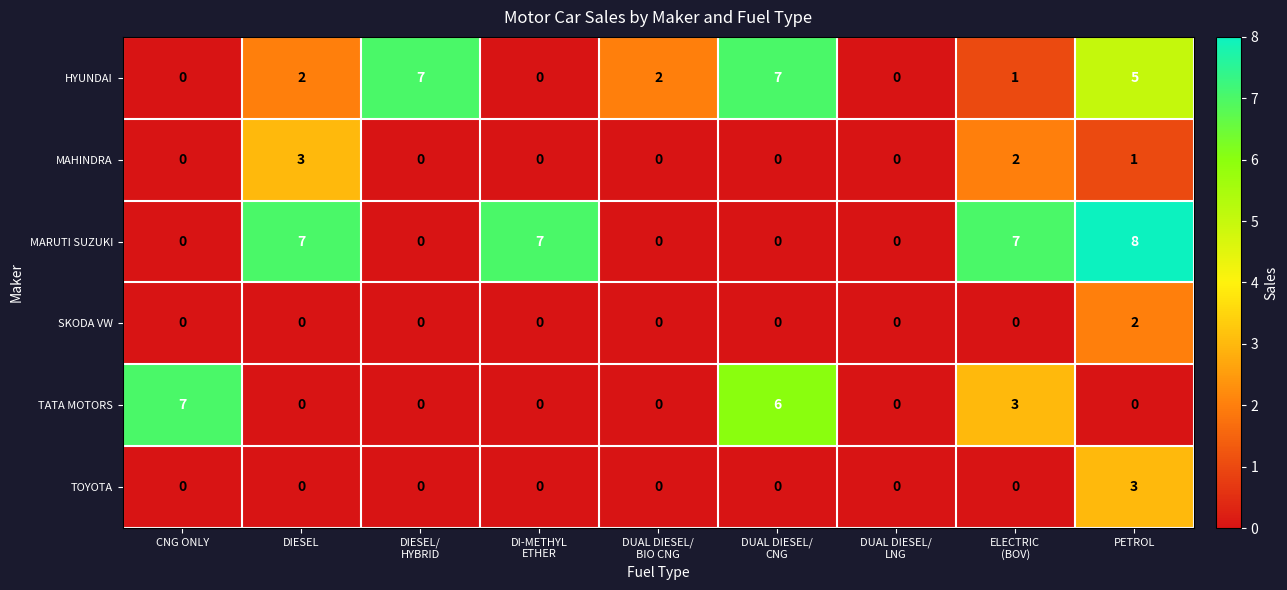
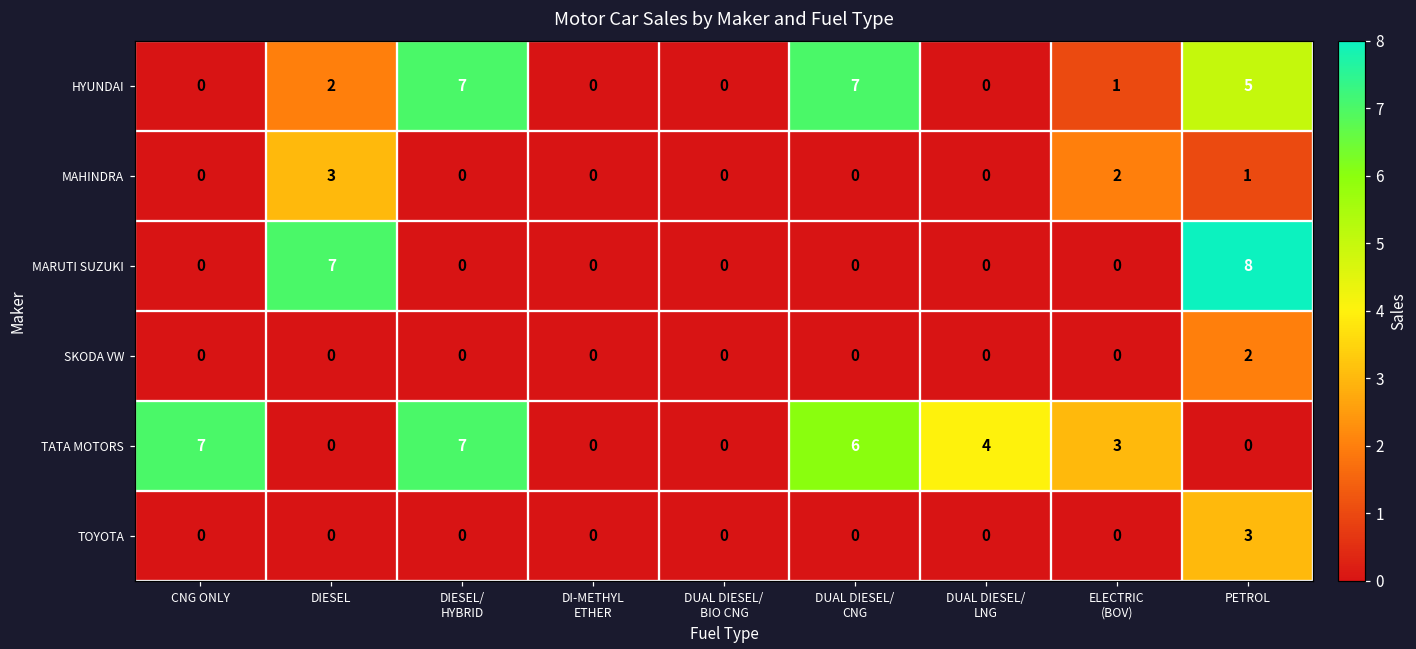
  {
    "HYUNDAI": {
      "CNG ONLY": 0,
      "DIESEL": 2,
      "DIESEL/ HYBRID": 7,
      "DI-METHYL ETHER": 0,
-     "DUAL DIESEL/ BIO CNG": 2,
+     "DUAL DIESEL/ BIO CNG": 0,
      "DUAL DIESEL/ CNG": 7,
      "DUAL DIESEL/ LNG": 0,
      "ELECTRIC (BOV)": 1,
      "PETROL": 5
    },
    "MAHINDRA": {
      "CNG ONLY": 0,
      "DIESEL": 3,
      "DIESEL/ HYBRID": 0,
      "DI-METHYL ETHER": 0,
      "DUAL DIESEL/ BIO CNG": 0,
      "DUAL DIESEL/ CNG": 0,
      "DUAL DIESEL/ LNG": 0,
      "ELECTRIC (BOV)": 2,
      "PETROL": 1
    },
    "MARUTI SUZUKI": {
      "CNG ONLY": 0,
      "DIESEL": 7,
      "DIESEL/ HYBRID": 0,
-     "DI-METHYL ETHER": 7,
+     "DI-METHYL ETHER": 0,
      "DUAL DIESEL/ BIO CNG": 0,
      "DUAL DIESEL/ CNG": 0,
      "DUAL DIESEL/ LNG": 0,
-     "ELECTRIC (BOV)": 7,
+     "ELECTRIC (BOV)": 0,
      "PETROL": 8
    },
    "SKODA VW": {
      "CNG ONLY": 0,
      "DIESEL": 0,
      "DIESEL/ HYBRID": 0,
      "DI-METHYL ETHER": 0,
      "DUAL DIESEL/ BIO CNG": 0,
      "DUAL DIESEL/ CNG": 0,
      "DUAL DIESEL/ LNG": 0,
      "ELECTRIC (BOV)": 0,
      "PETROL": 2
    },
    "TATA MOTORS": {
      "CNG ONLY": 7,
      "DIESEL": 0,
-     "DIESEL/ HYBRID": 0,
+     "DIESEL/ HYBRID": 7,
      "DI-METHYL ETHER": 0,
      "DUAL DIESEL/ BIO CNG": 0,
      "DUAL DIESEL/ CNG": 6,
-     "DUAL DIESEL/ LNG": 0,
+     "DUAL DIESEL/ LNG": 4,
      "ELECTRIC (BOV)": 3,
      "PETROL": 0
    },
    "TOYOTA": {
      "CNG ONLY": 0,
      "DIESEL": 0,
      "DIESEL/ HYBRID": 0,
      "DI-METHYL ETHER": 0,
      "DUAL DIESEL/ BIO CNG": 0,
      "DUAL DIESEL/ CNG": 0,
      "DUAL DIESEL/ LNG": 0,
      "ELECTRIC (BOV)": 0,
      "PETROL": 3
    }
  }
